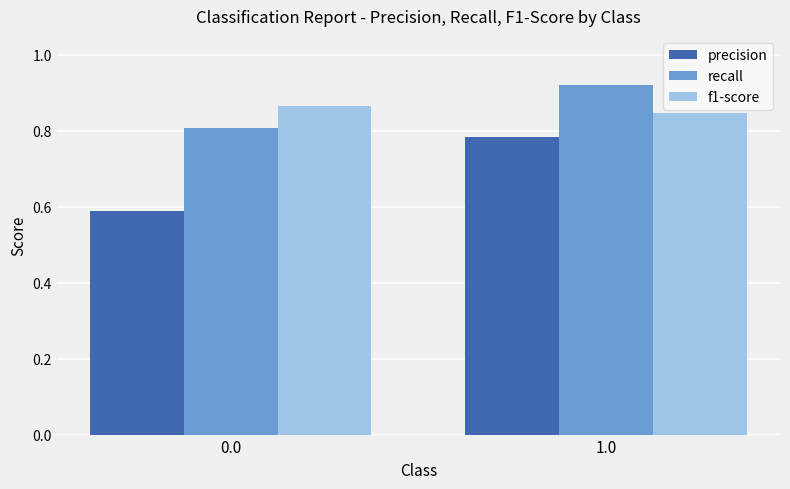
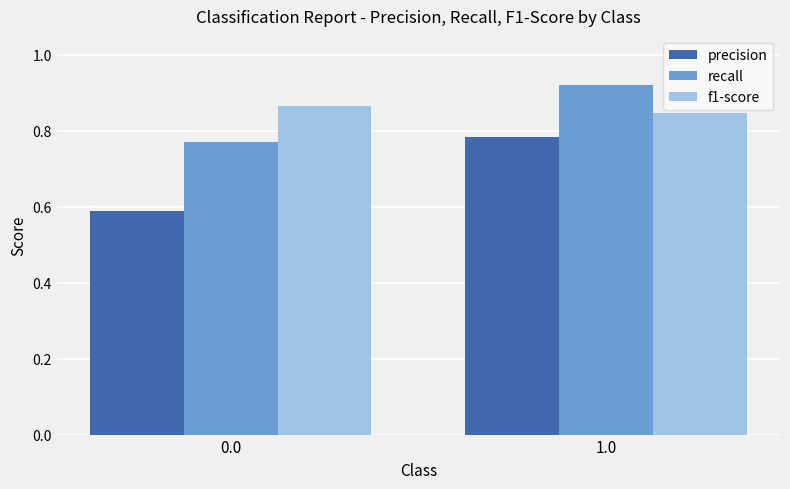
  {
    "precision": {
      "0.0": 0.59,
      "1.0": 0.78
    },
    "recall": {
-     "0.0": 0.81,
+     "0.0": 0.77,
      "1.0": 0.92
    },
    "f1-score": {
      "0.0": 0.87,
      "1.0": 0.85
    }
  }
